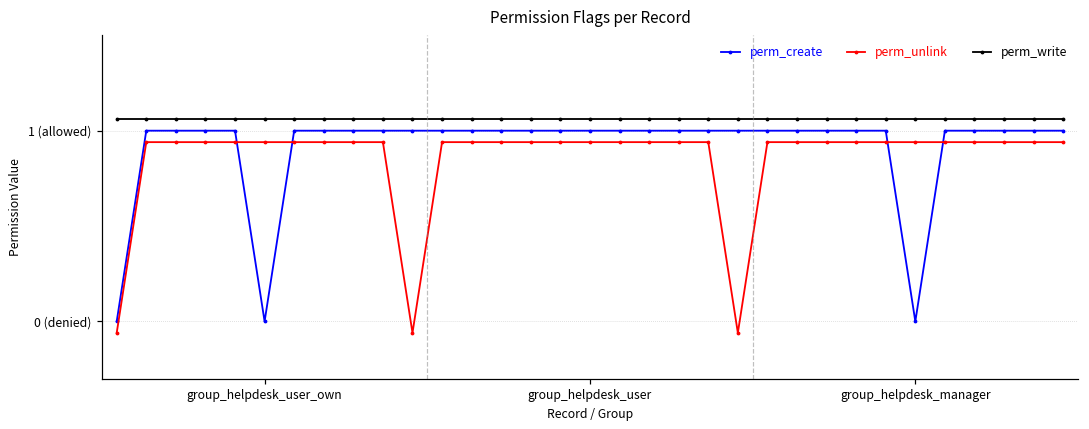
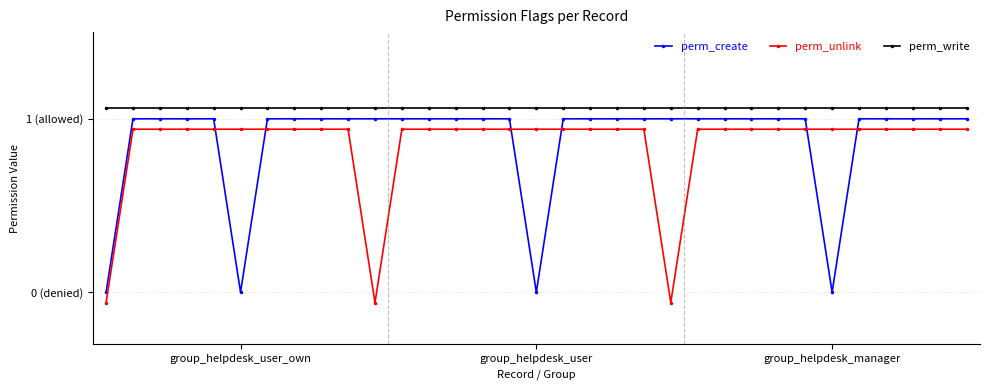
  {
    "perm_create": {
      "group_helpdesk_user_own": "0 (allowed)",
-     "group_helpdesk_user": "1 (allowed)",
+     "group_helpdesk_user": "0 (allowed)",
      "group_helpdesk_manager": "0 (allowed)"
    },
    "perm_unlink": {
      "group_helpdesk_user_own": "0.94 (allowed)",
      "group_helpdesk_user": "0.94 (allowed)",
      "group_helpdesk_manager": "0.94 (allowed)"
    },
    "perm_write": {
      "group_helpdesk_user_own": "1.06 (allowed)",
      "group_helpdesk_user": "1.06 (allowed)",
      "group_helpdesk_manager": "1.06 (allowed)"
    }
  }
